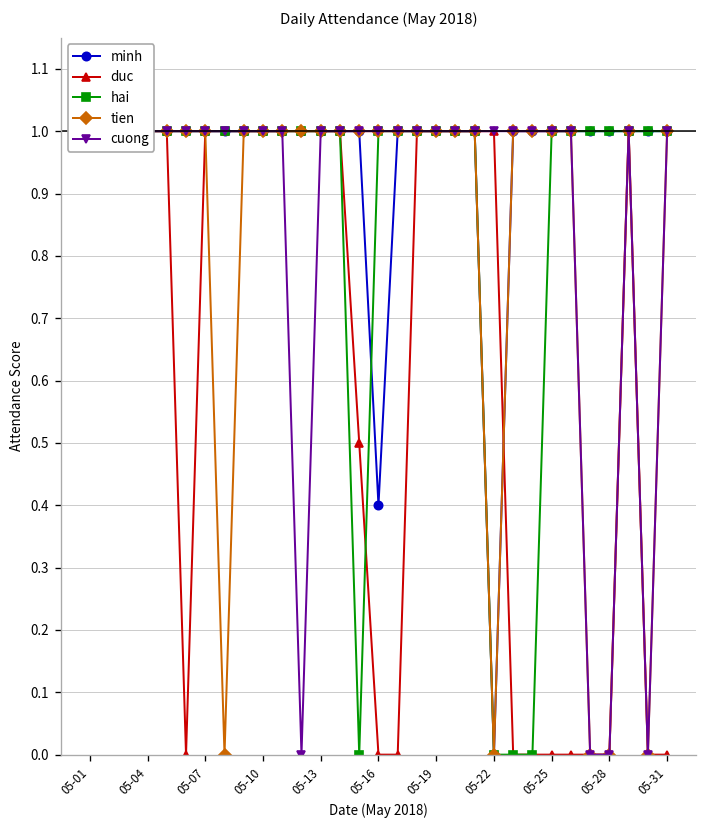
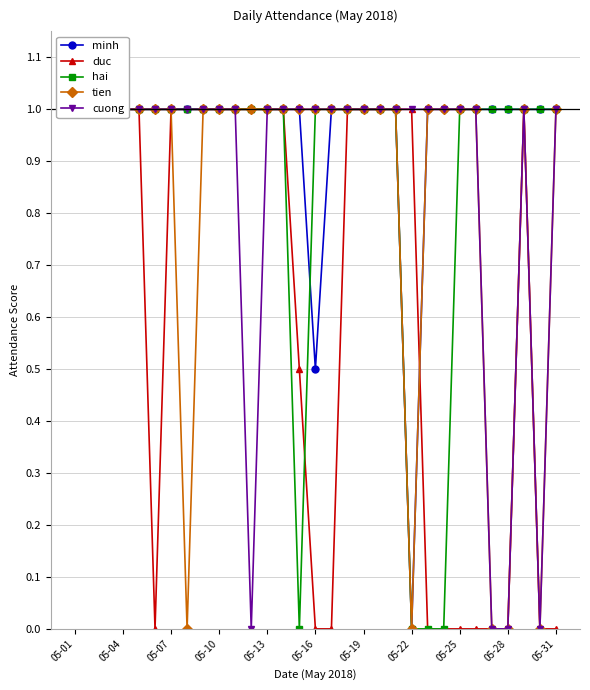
  {
    "minh": {
-     "05-16": 0.4
+     "05-16": 0.5
    },
    "duc": {
      "05-16": 0.0,
      "05-25": 0.0,
      "05-31": 0.0
    }
  }
